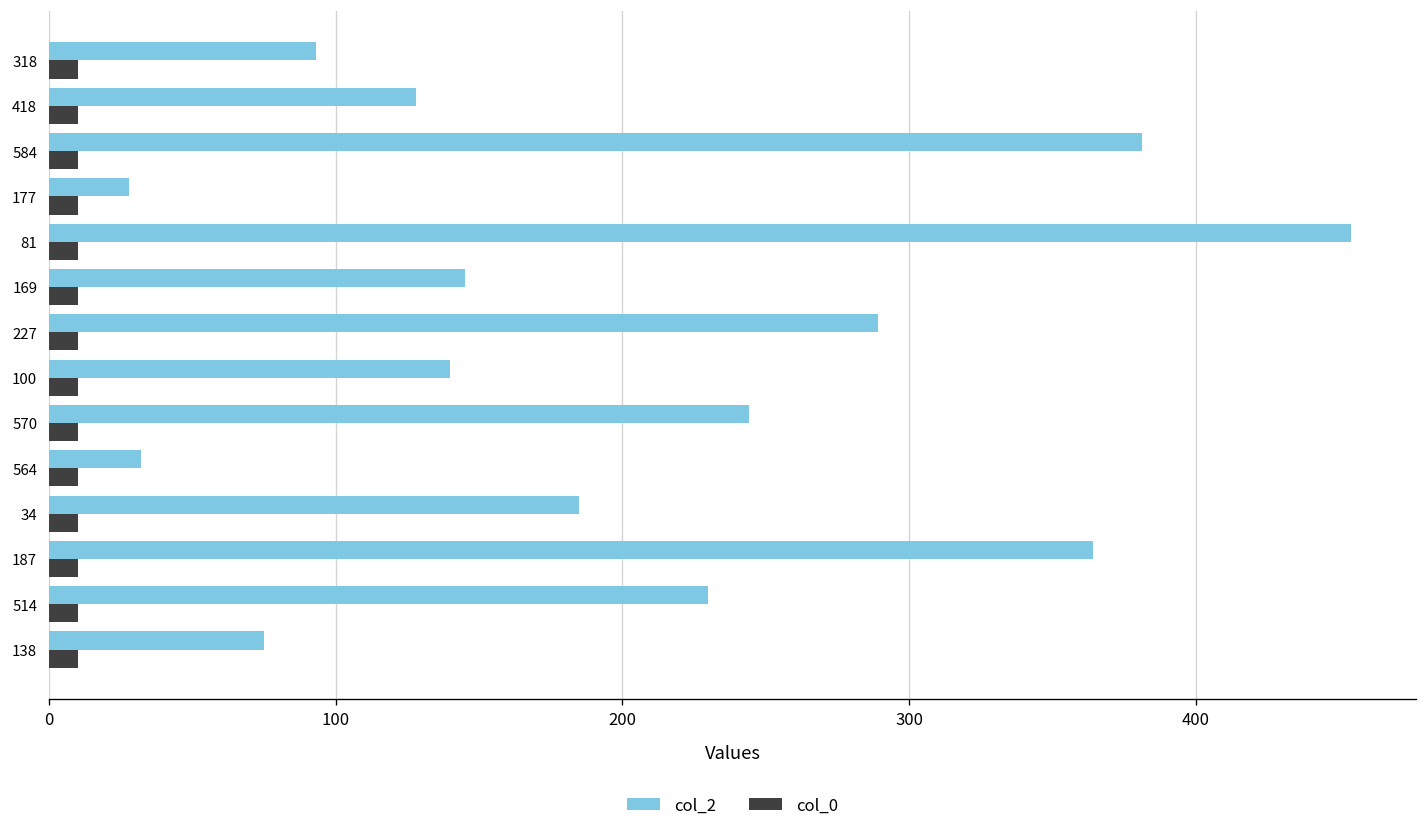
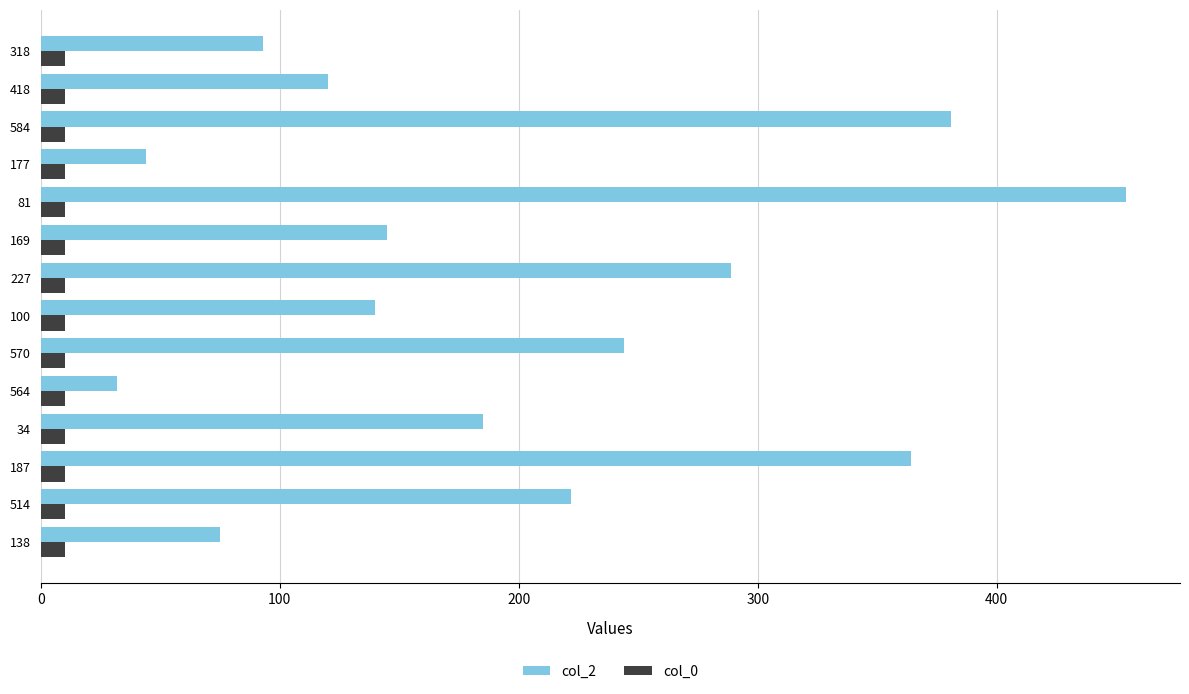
  {
    "col_2": {
      "318": 93,
-     "418": 128,
+     "418": 120,
      "584": 381,
-     "177": 28,
+     "177": 44,
      "81": 454,
      "169": 145,
      "227": 289,
      "100": 140,
      "570": 244,
      "564": 32,
      "34": 185,
      "187": 364,
-     "514": 230,
+     "514": 222,
      "138": 75
    },
    "col_0": {
      "318": 10,
      "418": 10,
      "584": 10,
      "177": 10,
      "81": 10,
      "169": 10,
      "227": 10,
      "100": 10,
      "570": 10,
      "564": 10,
      "34": 10,
      "187": 10,
      "514": 10,
      "138": 10
    }
  }
